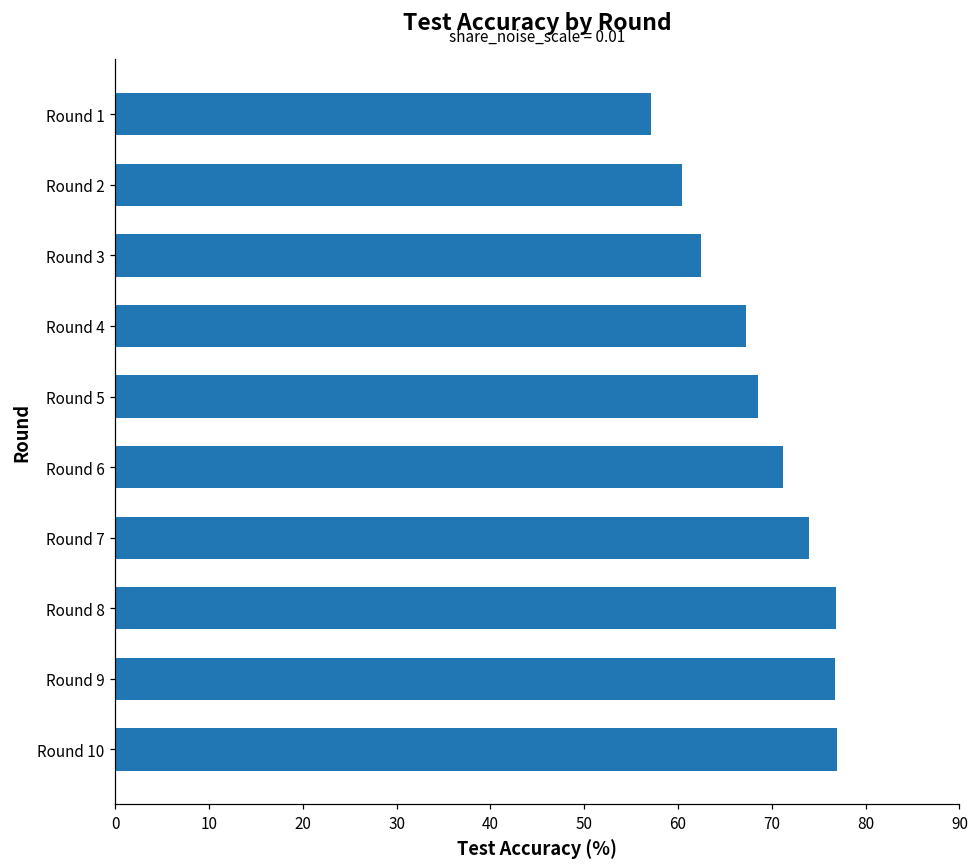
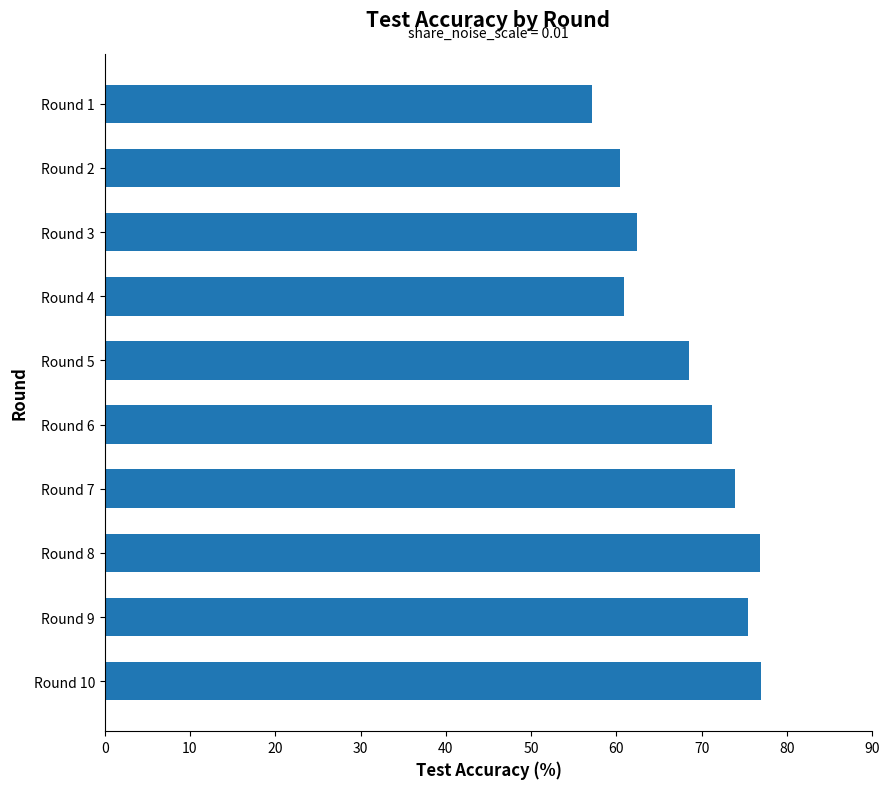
  {
    "Round 1": 57,
    "Round 2": 60,
    "Round 3": 62,
-   "Round 4": 67,
+   "Round 4": 61,
    "Round 5": 68,
    "Round 6": 71,
    "Round 7": 74,
    "Round 8": 77,
-   "Round 9": 77,
+   "Round 9": 75,
    "Round 10": 77
  }
